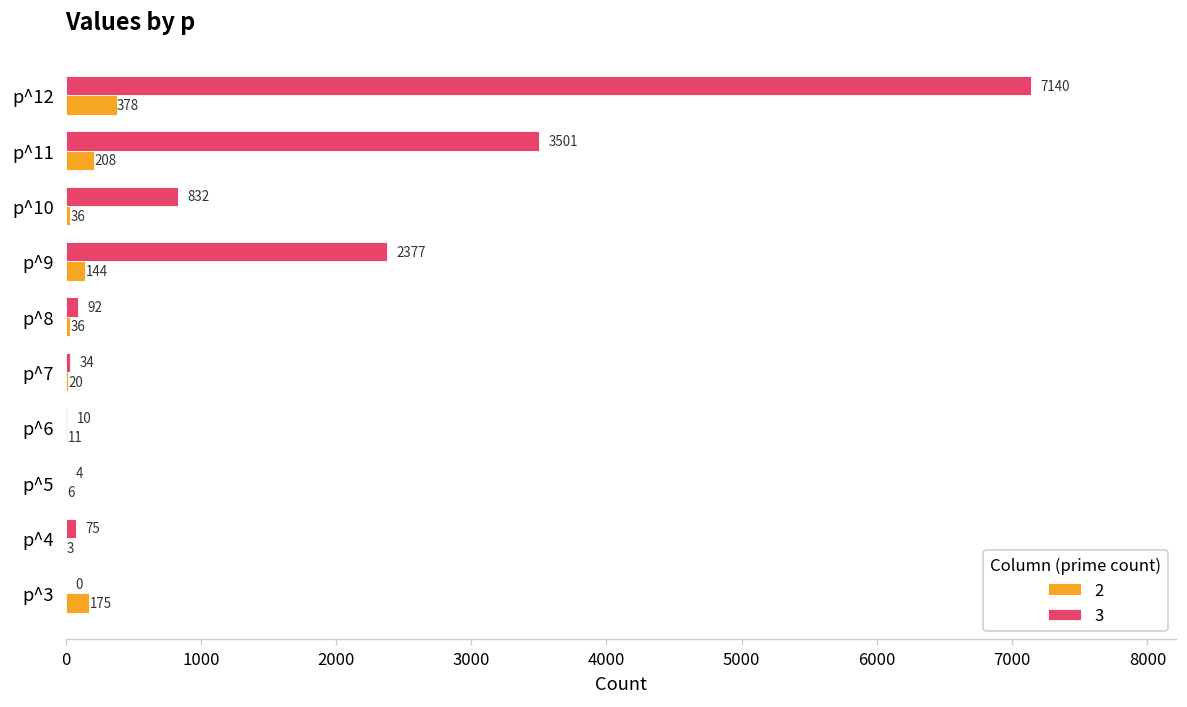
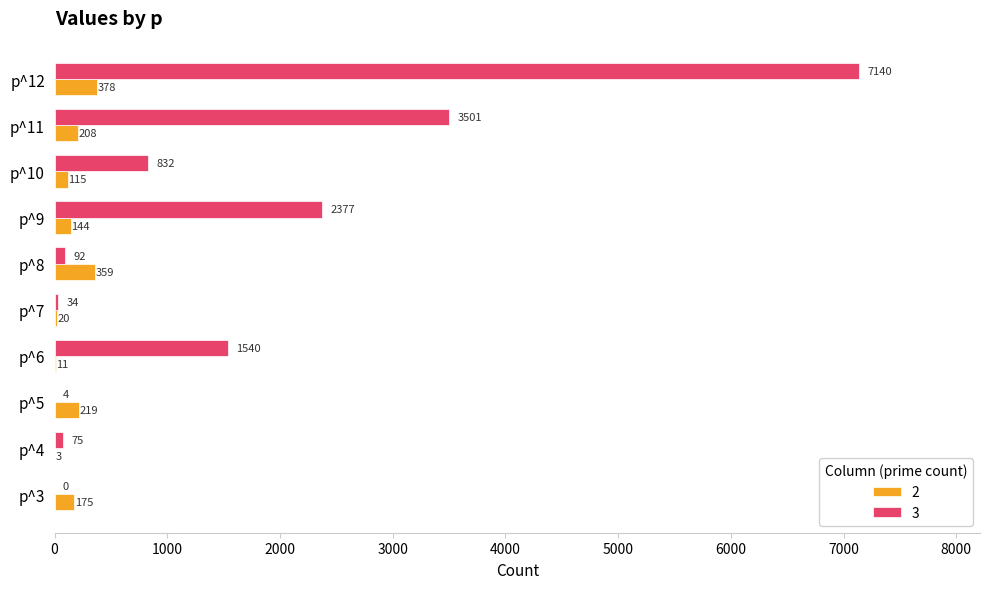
  {
    "2": {
      "p^12": 378,
      "p^11": 208,
-     "p^10": 36,
+     "p^10": 115,
      "p^9": 144,
-     "p^8": 36,
+     "p^8": 359,
      "p^7": 20,
      "p^6": 11,
-     "p^5": 6,
+     "p^5": 219,
      "p^4": 3,
      "p^3": 175
    },
    "3": {
      "p^12": 7140,
      "p^11": 3501,
      "p^10": 832,
      "p^9": 2377,
      "p^8": 92,
      "p^7": 34,
-     "p^6": 10,
+     "p^6": 1540,
      "p^5": 4,
      "p^4": 75,
      "p^3": 0
    }
  }
